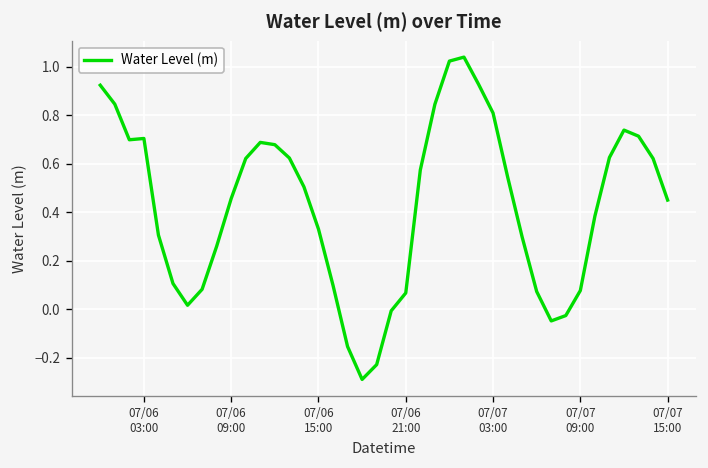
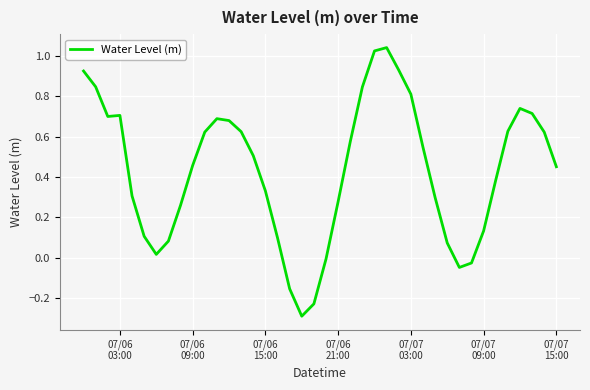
  {
    "07/06 03:00": 0.70,
    "07/06 09:00": 0.46,
    "07/06 15:00": 0.33,
-   "07/06 21:00": 0.07,
+   "07/06 21:00": 0.28,
    "07/07 03:00": 0.81,
-   "07/07 09:00": 0.08,
+   "07/07 09:00": 0.13,
    "07/07 15:00": 0.45
  }
